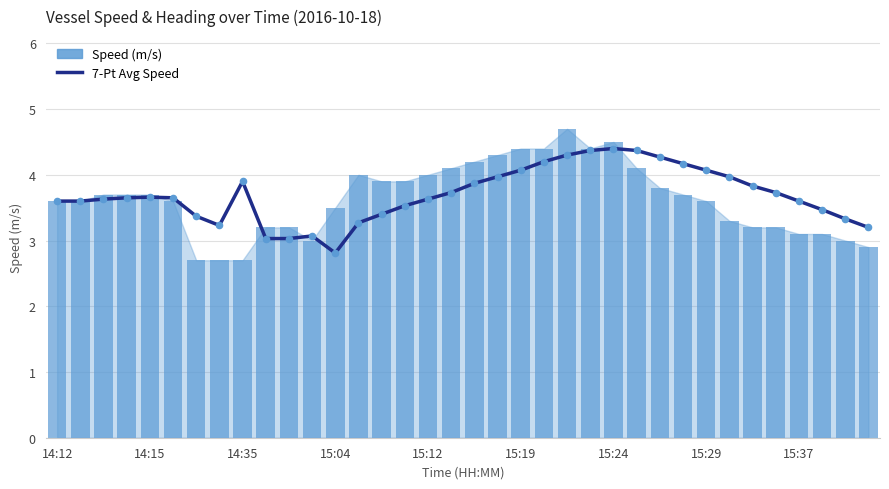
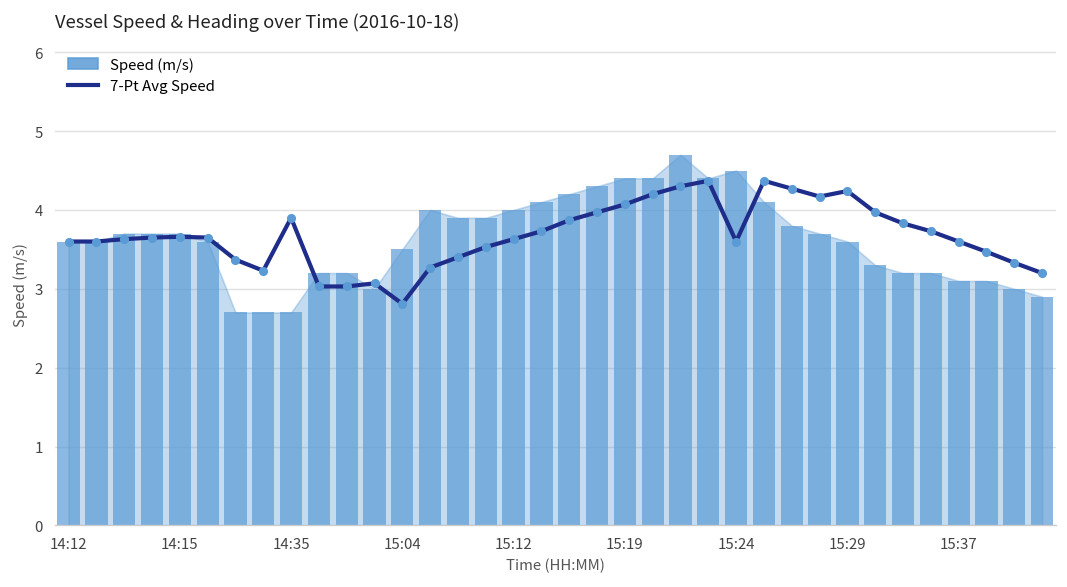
  {
    "7-Pt Avg Speed": {
      "14:35": 3.9,
      "15:04": 2.8,
      "15:12": 3.6,
      "15:19": 4.1,
-     "15:24": 4.4,
-     "15:29": 4.1,
+     "15:24": 3.6,
+     "15:29": 4.2,
      "15:37": 3.6
    }
  }
